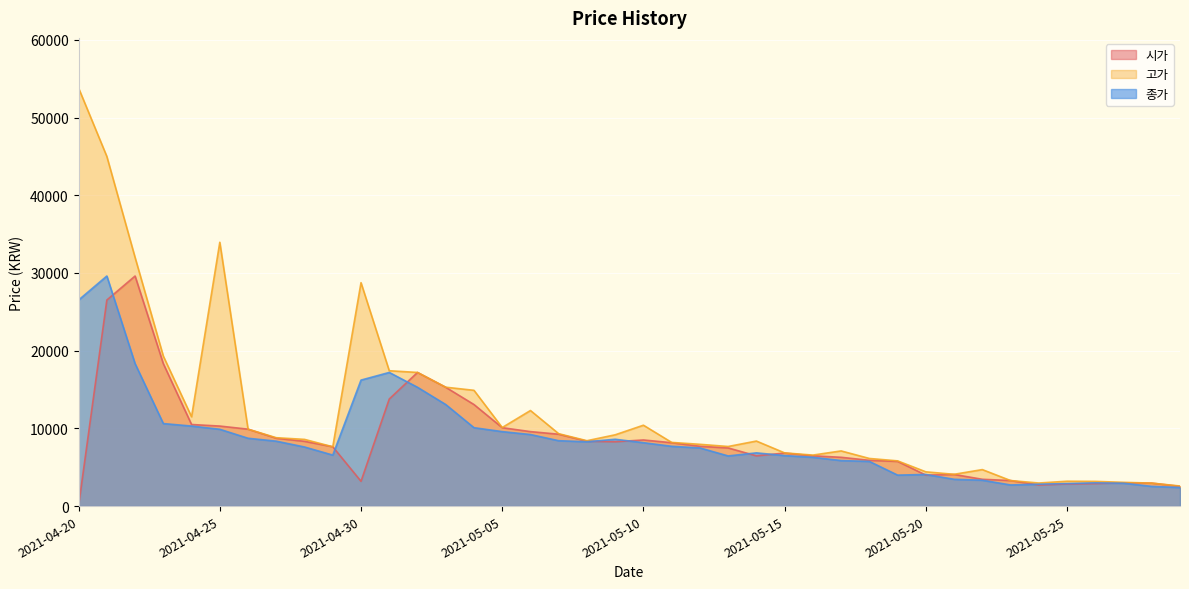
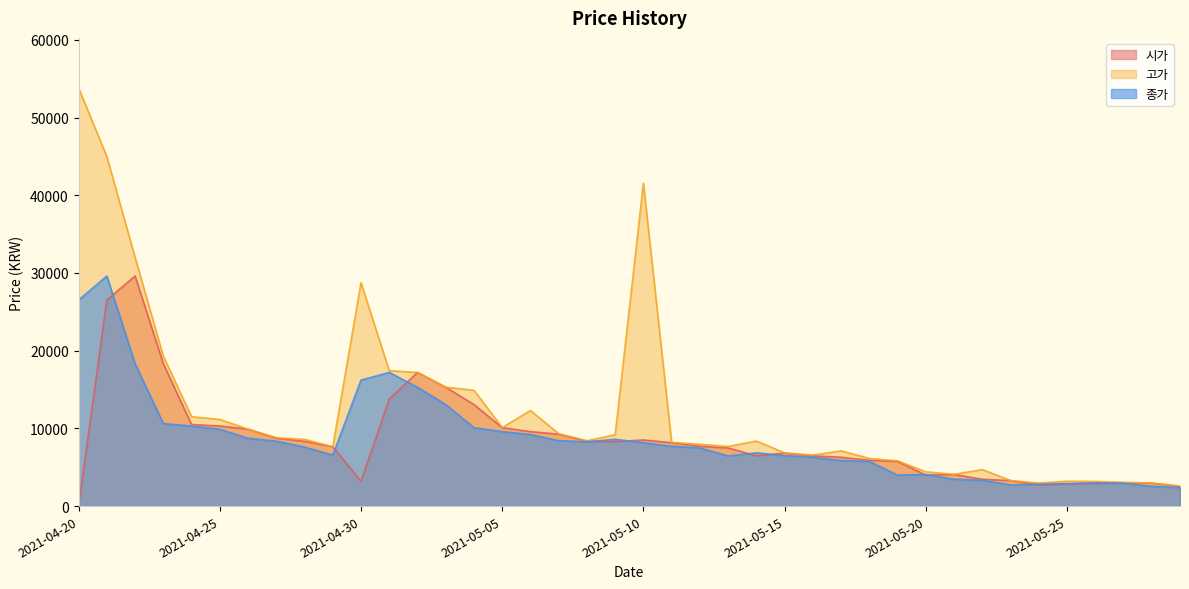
  {
    "시가": {
      "2021-04-20": 0,
      "2021-04-25": 10000,
      "2021-04-30": 3000,
      "2021-05-10": 9000
    },
    "고가": {
      "2021-04-20": 54000,
-     "2021-04-25": 34000,
+     "2021-04-25": 11000,
      "2021-04-30": 29000,
-     "2021-05-10": 10000,
+     "2021-05-10": 42000,
      "2021-05-20": 4000
    },
    "종가": {
      "2021-04-20": 27000,
      "2021-04-25": 10000,
      "2021-04-30": 16000,
      "2021-05-05": 10000,
      "2021-05-10": 8000
    }
  }
